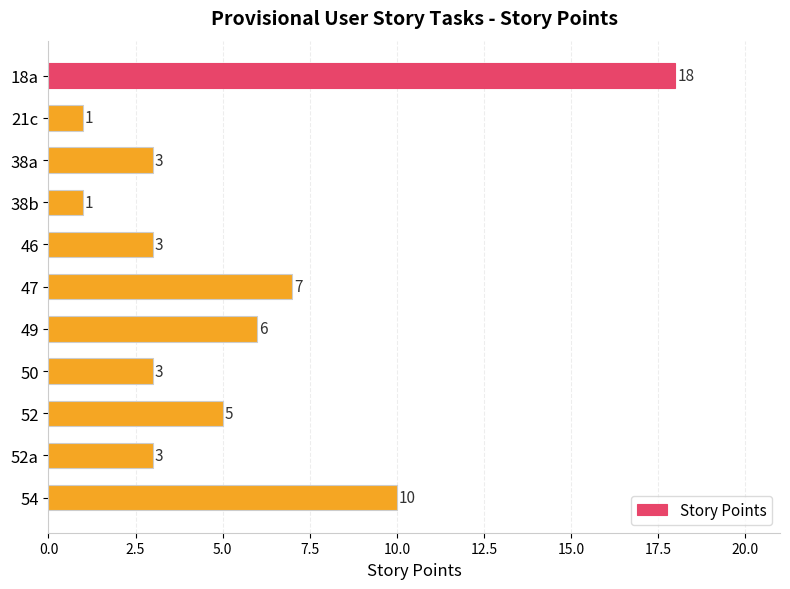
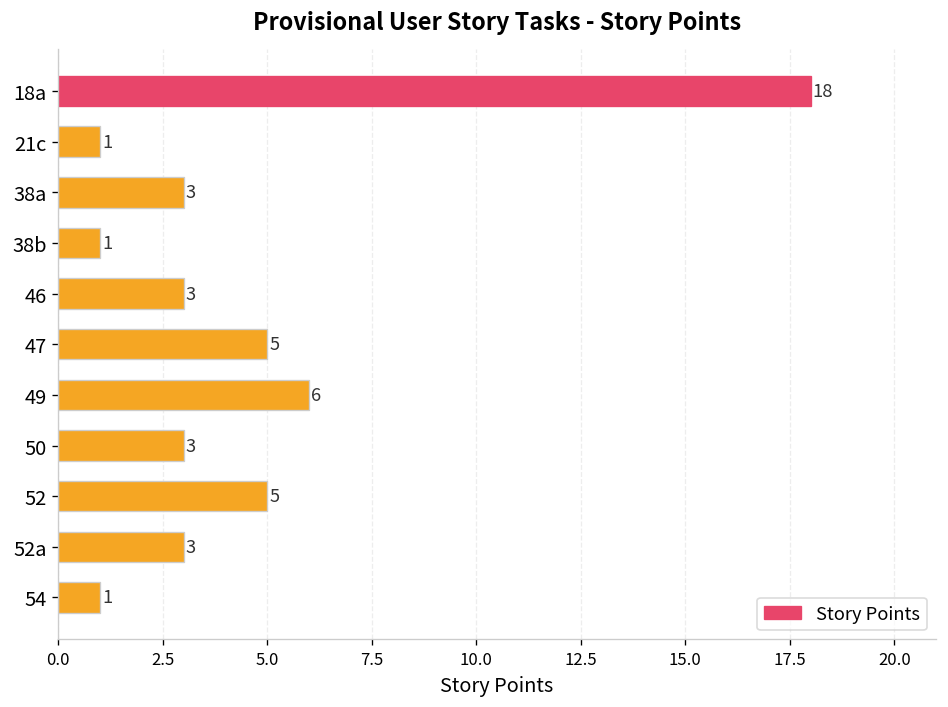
  {
    "18a": 18,
    "21c": 1,
    "38a": 3,
    "38b": 1,
    "46": 3,
-   "47": 7,
+   "47": 5,
    "49": 6,
    "50": 3,
    "52": 5,
    "52a": 3,
-   "54": 10
+   "54": 1
  }
